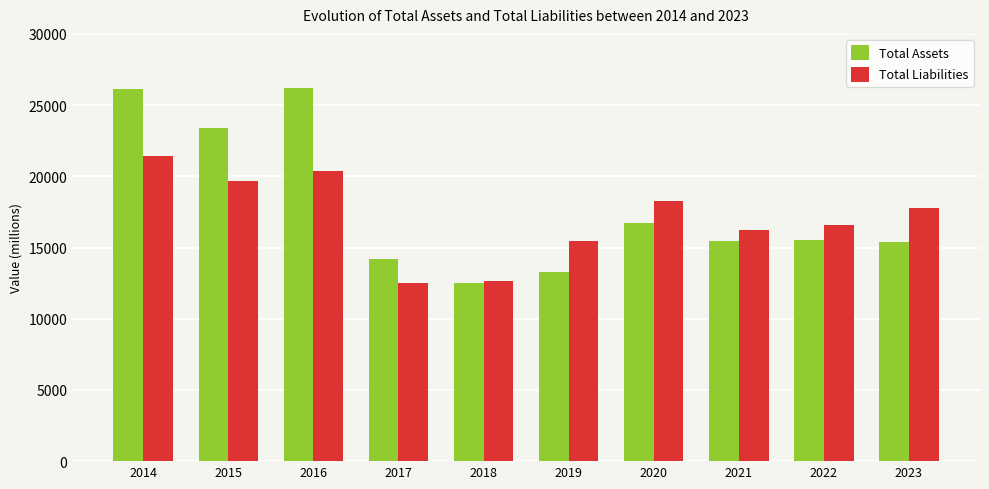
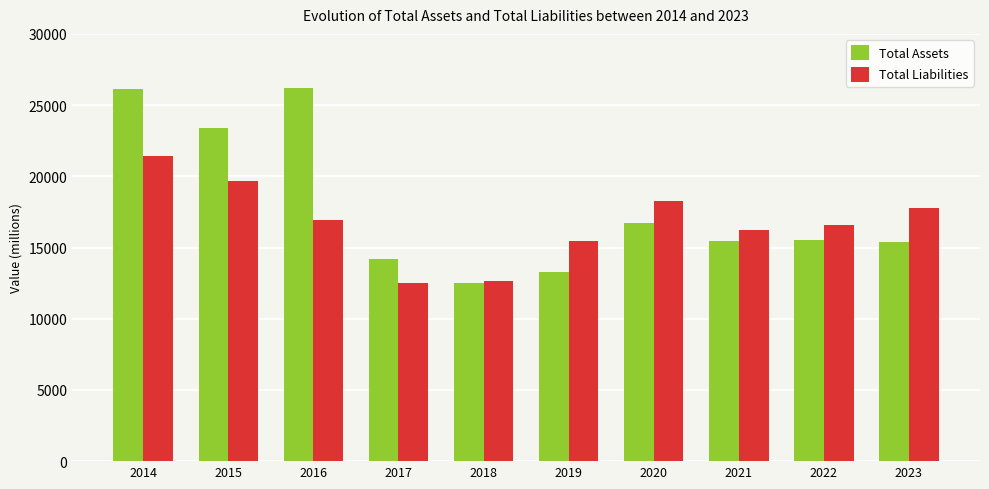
  {
    "Total Assets": {
      "2014": 26100,
      "2015": 23400,
      "2016": 26200,
      "2017": 14200,
      "2018": 12500,
      "2019": 13300,
      "2020": 16800,
      "2021": 15400,
      "2022": 15500,
      "2023": 15400
    },
    "Total Liabilities": {
      "2014": 21400,
      "2015": 19700,
-     "2016": 20400,
+     "2016": 17000,
      "2017": 12500,
      "2018": 12600,
      "2019": 15400,
      "2020": 18200,
      "2021": 16300,
      "2022": 16600,
      "2023": 17700
    }
  }
